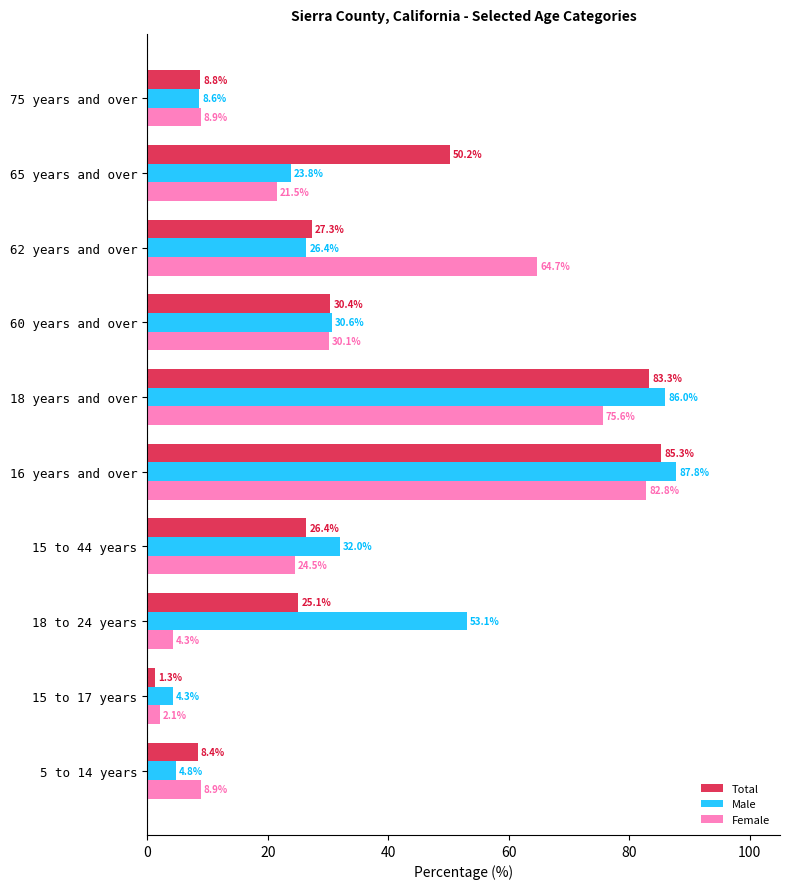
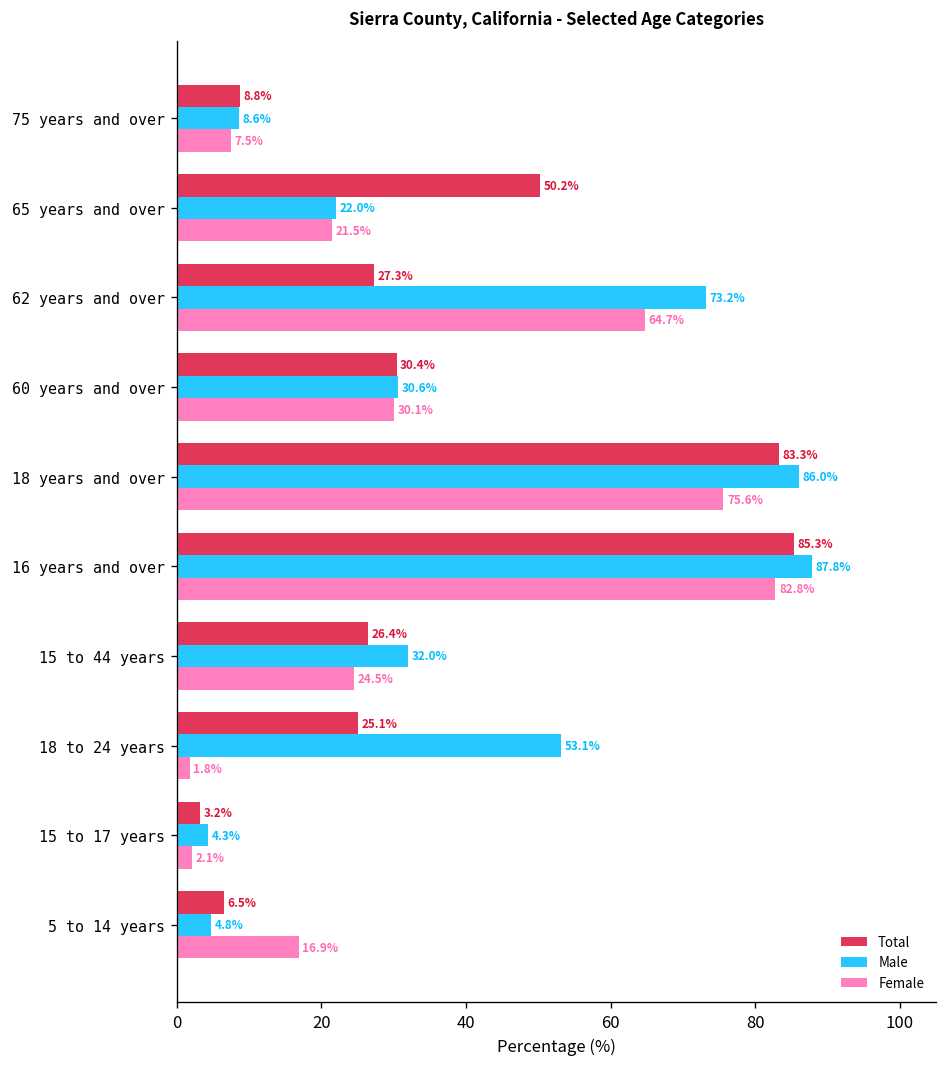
  {
    "Total": {
      "75 years and over": "8.8%",
      "65 years and over": "50.2%",
      "62 years and over": "27.3%",
      "60 years and over": "30.4%",
      "18 years and over": "83.3%",
      "16 years and over": "85.3%",
      "15 to 44 years": "26.4%",
      "18 to 24 years": "25.1%",
-     "15 to 17 years": "1.3%",
-     "5 to 14 years": "8.4%"
+     "15 to 17 years": "3.2%",
+     "5 to 14 years": "6.5%"
    },
    "Male": {
      "75 years and over": "8.6%",
-     "65 years and over": "23.8%",
-     "62 years and over": "26.4%",
+     "65 years and over": "22.0%",
+     "62 years and over": "73.2%",
      "60 years and over": "30.6%",
      "18 years and over": "86.0%",
      "16 years and over": "87.8%",
      "15 to 44 years": "32.0%",
      "18 to 24 years": "53.1%",
      "15 to 17 years": "4.3%",
      "5 to 14 years": "4.8%"
    },
    "Female": {
-     "75 years and over": "8.9%",
+     "75 years and over": "7.5%",
      "65 years and over": "21.5%",
      "62 years and over": "64.7%",
      "60 years and over": "30.1%",
      "18 years and over": "75.6%",
      "16 years and over": "82.8%",
      "15 to 44 years": "24.5%",
-     "18 to 24 years": "4.3%",
+     "18 to 24 years": "1.8%",
      "15 to 17 years": "2.1%",
-     "5 to 14 years": "8.9%"
+     "5 to 14 years": "16.9%"
    }
  }
